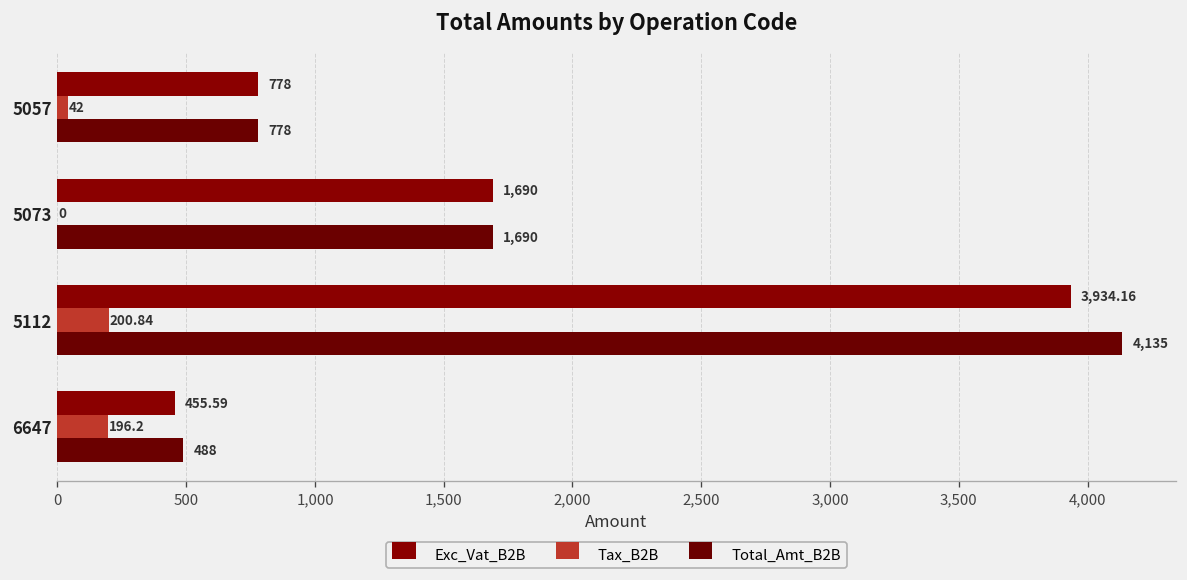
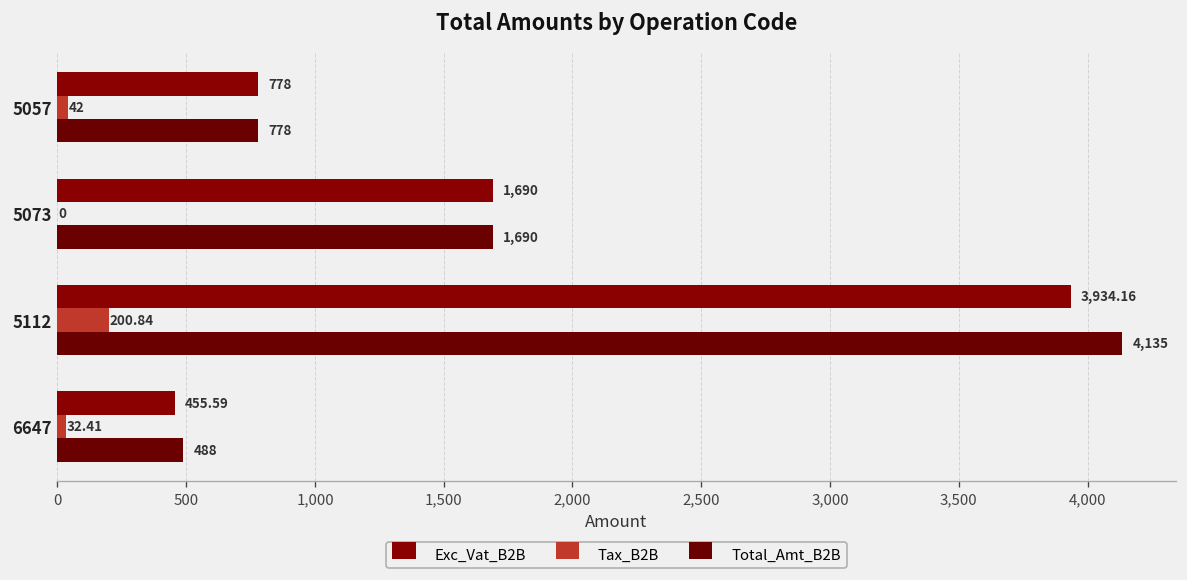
  {
    "Tax_B2B": {
      "5057": 42,
      "5073": 0,
      "5112": 200.84,
-     "6647": 196.2
+     "6647": 32.41
    }
  }
